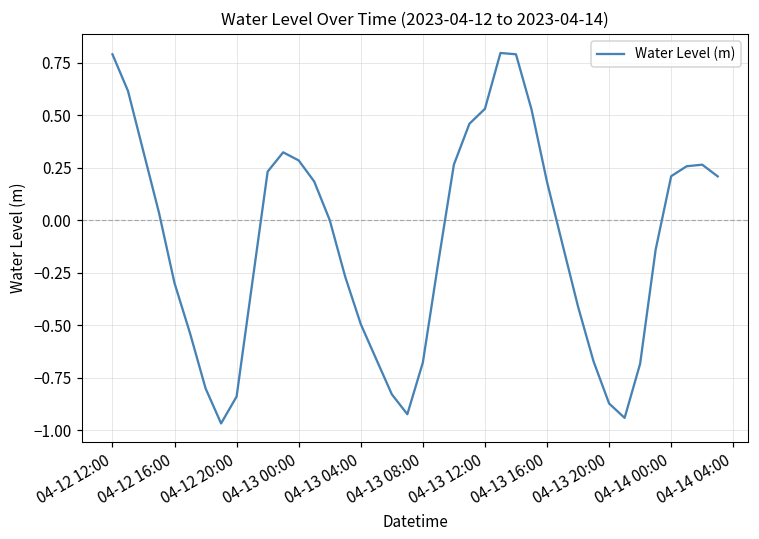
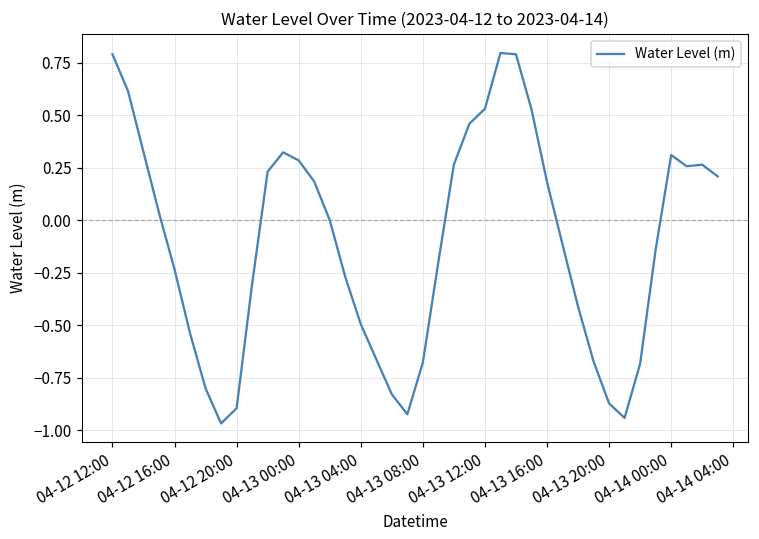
  {
    "04-12 12:00": 0.79,
-   "04-12 16:00": -0.30,
-   "04-12 20:00": -0.84,
+   "04-12 16:00": -0.23,
+   "04-12 20:00": -0.89,
    "04-13 00:00": 0.29,
    "04-13 04:00": -0.49,
    "04-13 08:00": -0.68,
    "04-13 12:00": 0.53,
    "04-13 16:00": 0.18,
    "04-13 20:00": -0.87,
-   "04-14 00:00": 0.21
+   "04-14 00:00": 0.31
  }
